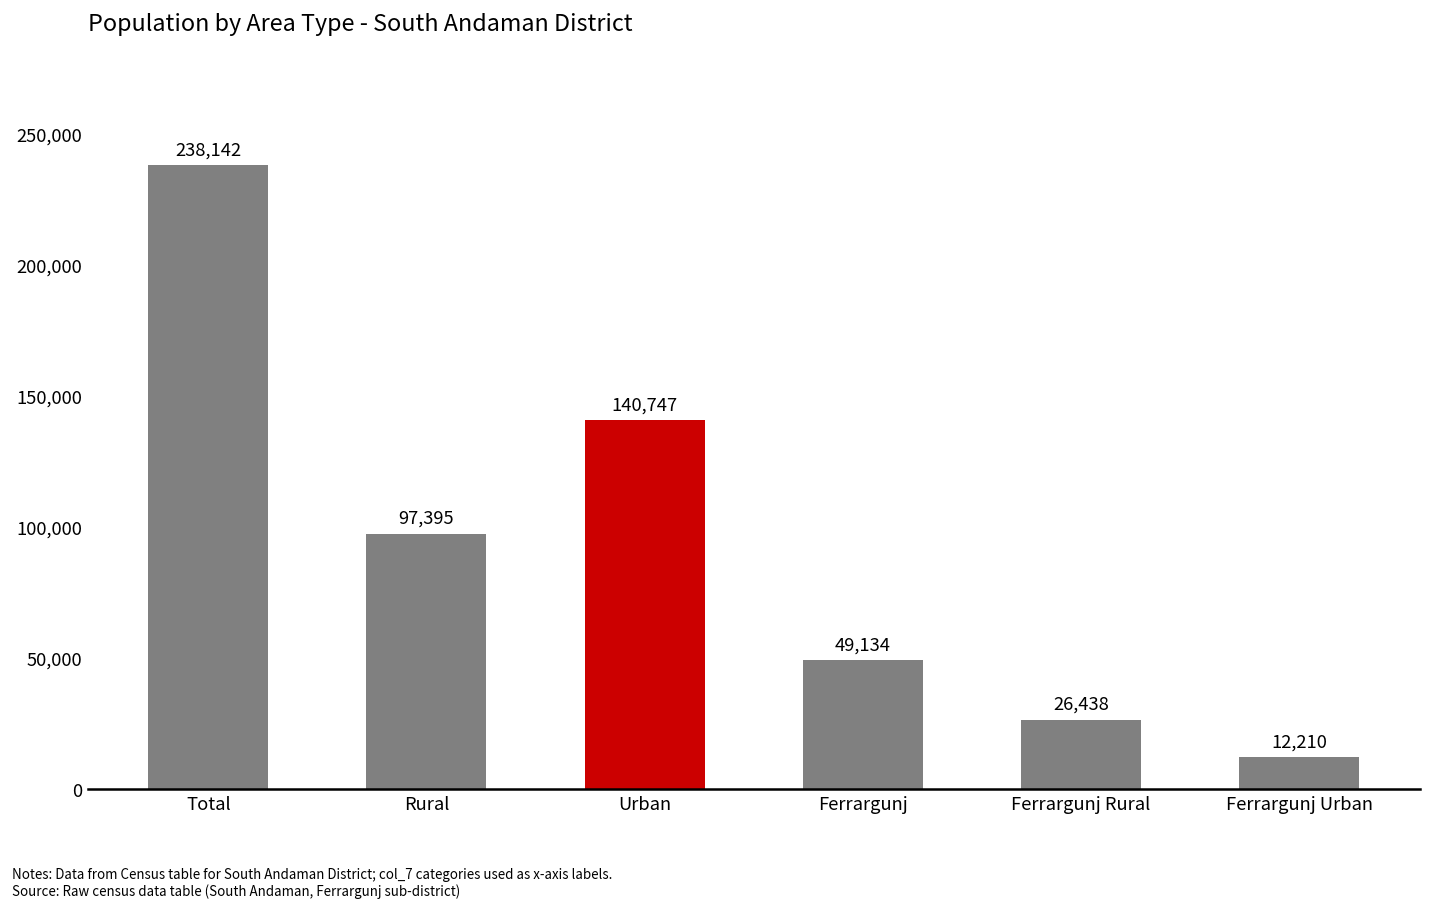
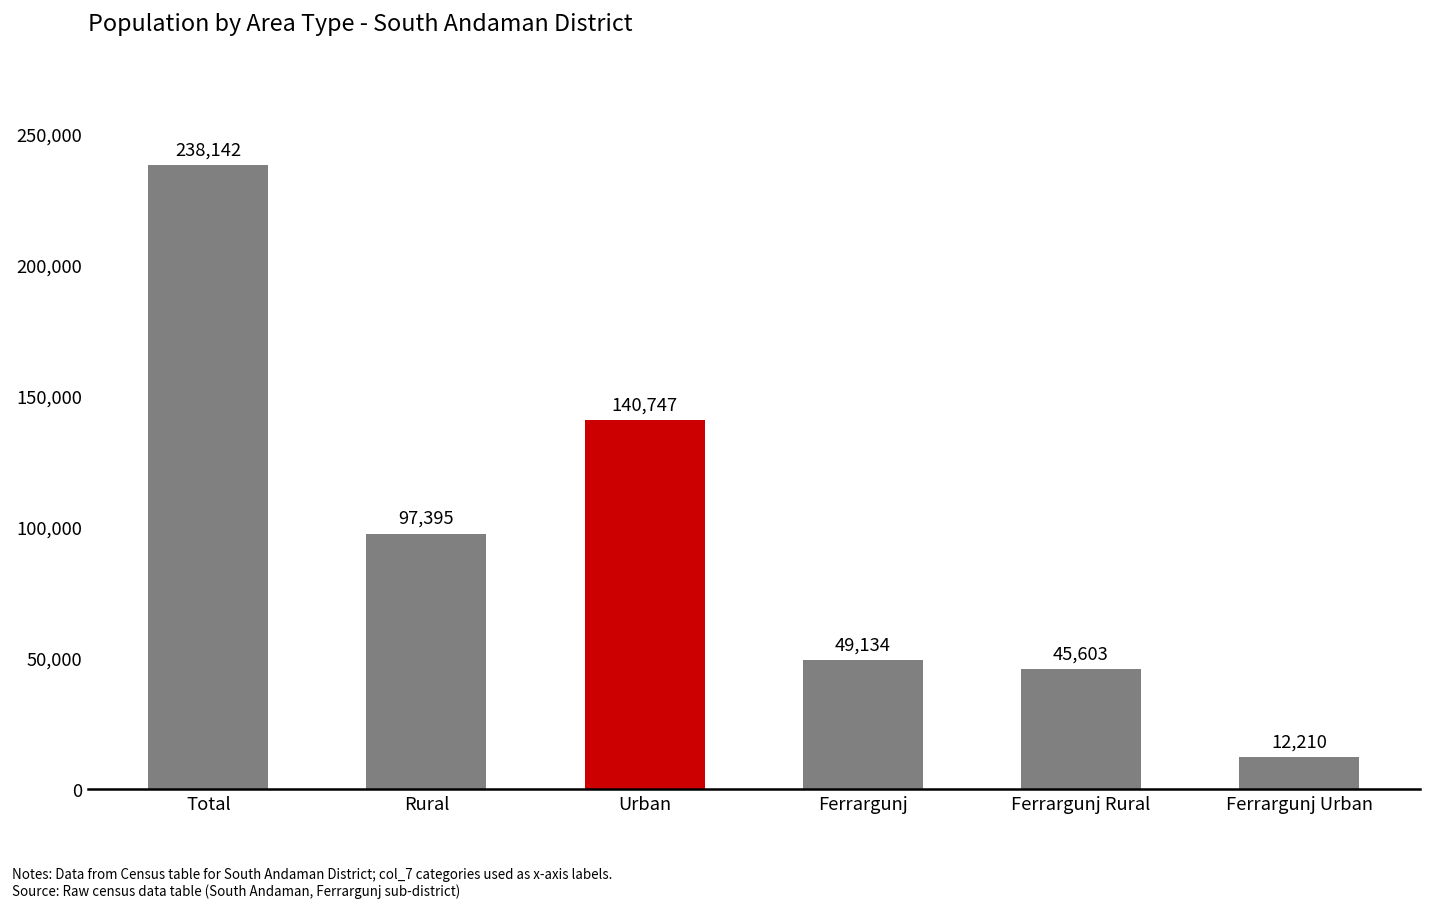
  {
    "Total": "238,142",
    "Rural": "97,395",
    "Urban": "140,747",
    "Ferrargunj": "49,134",
-   "Ferrargunj Rural": "26,438",
+   "Ferrargunj Rural": "45,603",
    "Ferrargunj Urban": "12,210"
  }
